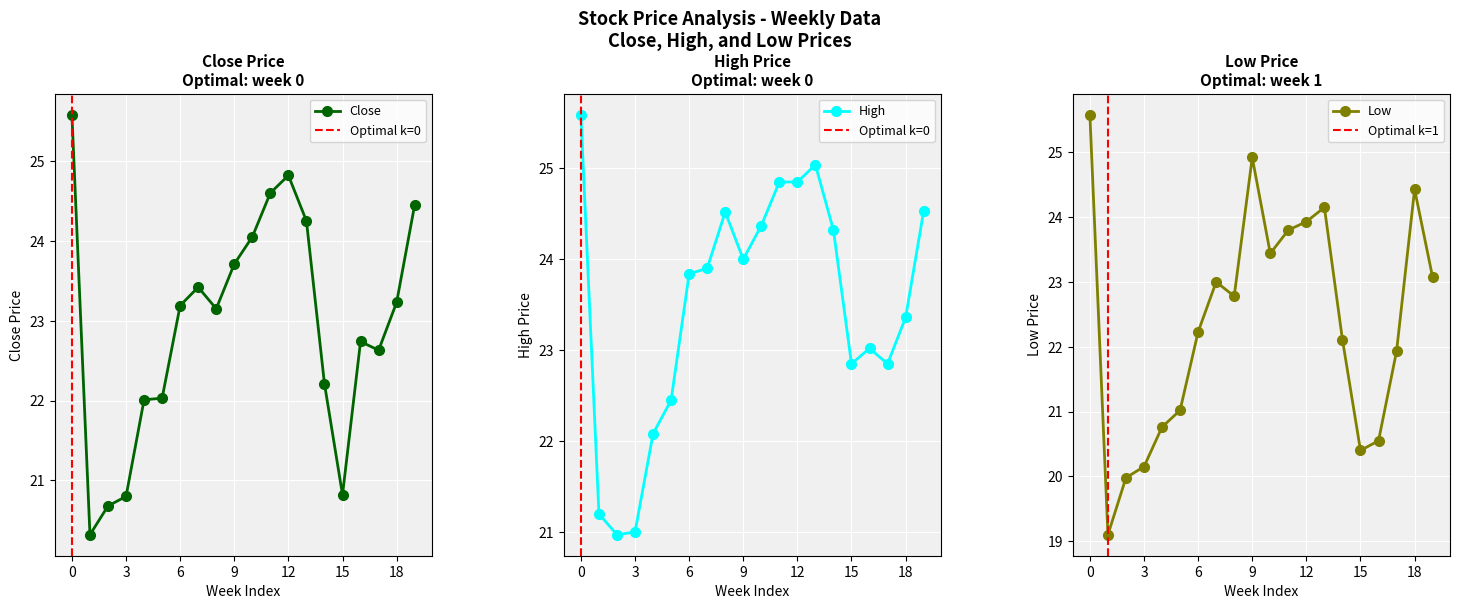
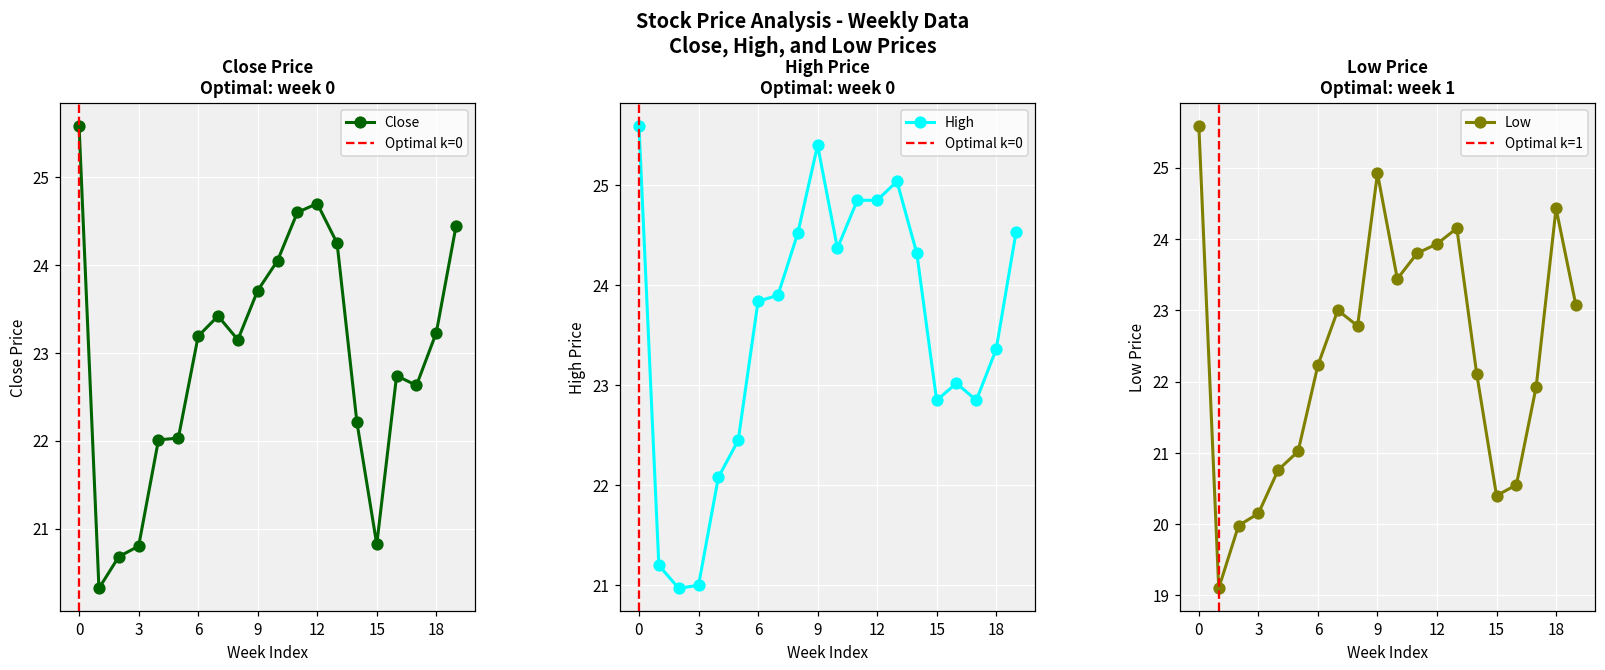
  {
    "Close Price Optimal: week 0": {
      "0": 25.6,
      "3": 20.8,
      "6": 23.2,
      "9": 23.7,
-     "12": 24.8,
+     "12": 24.7,
      "15": 20.8,
      "18": 23.2
    },
    "High Price Optimal: week 0": {
      "0": 25.6,
      "3": 21.0,
      "6": 23.8,
-     "9": 24.0,
+     "9": 25.4,
      "12": 24.9,
      "15": 22.9,
      "18": 23.4
    },
    "Low Price Optimal: week 1": {
      "0": 25.6,
      "3": 20.2,
      "6": 22.2,
      "9": 24.9,
      "12": 23.9,
      "15": 20.4,
      "18": 24.4
    }
  }
